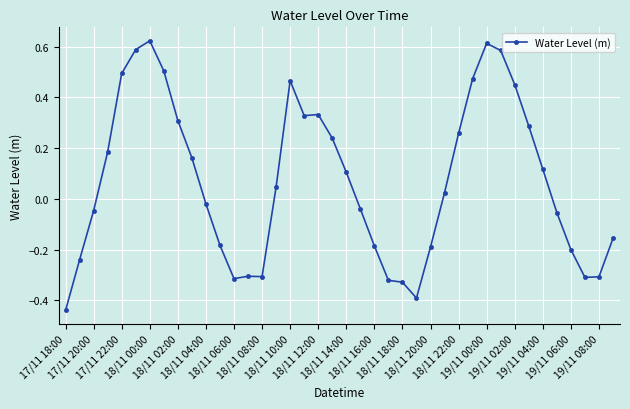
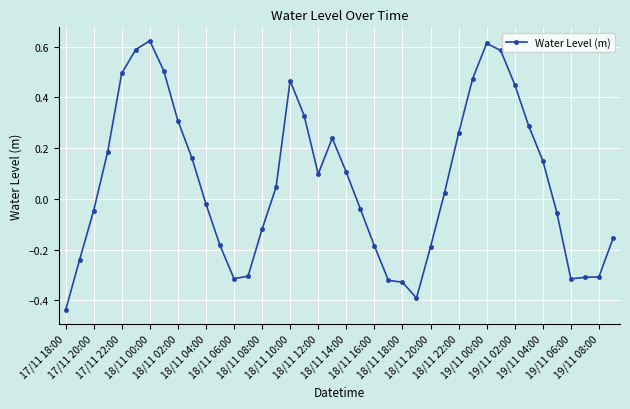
  {
    "17/11 18:00": -0.44,
    "17/11 20:00": -0.05,
    "17/11 22:00": 0.49,
    "18/11 00:00": 0.62,
    "18/11 02:00": 0.31,
    "18/11 04:00": -0.02,
    "18/11 06:00": -0.31,
-   "18/11 08:00": -0.31,
+   "18/11 08:00": -0.12,
    "18/11 10:00": 0.47,
-   "18/11 12:00": 0.33,
+   "18/11 12:00": 0.10,
    "18/11 14:00": 0.11,
    "18/11 16:00": -0.19,
    "18/11 18:00": -0.33,
    "18/11 20:00": -0.19,
    "18/11 22:00": 0.26,
    "19/11 00:00": 0.61,
    "19/11 02:00": 0.45,
-   "19/11 04:00": 0.12,
-   "19/11 06:00": -0.20,
+   "19/11 04:00": 0.15,
+   "19/11 06:00": -0.31,
    "19/11 08:00": -0.31
  }
